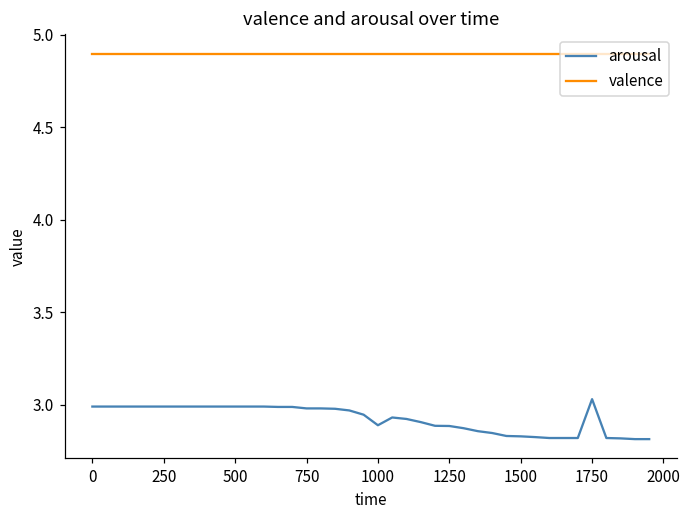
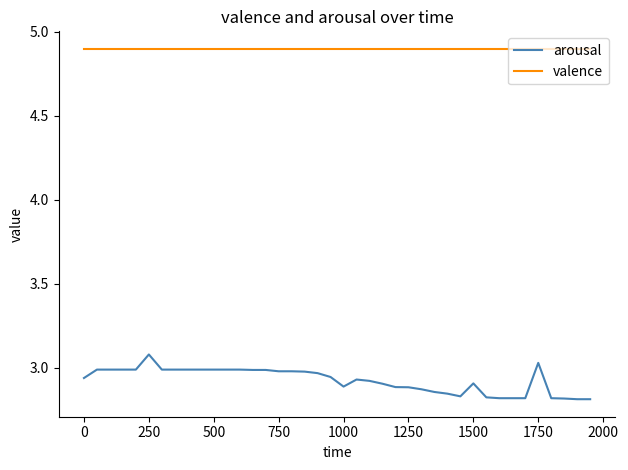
  {
    "arousal": {
-     "0": 2.99,
-     "250": 2.99,
+     "0": 2.94,
+     "250": 3.08,
      "500": 2.99,
      "750": 2.98,
      "1000": 2.89,
      "1250": 2.89,
-     "1500": 2.83,
+     "1500": 2.91,
      "1750": 3.03
    },
    "valence": {
      "0": 4.90,
      "250": 4.90,
      "500": 4.90,
      "750": 4.90,
      "1000": 4.90,
      "1250": 4.90,
      "1500": 4.90
    }
  }
